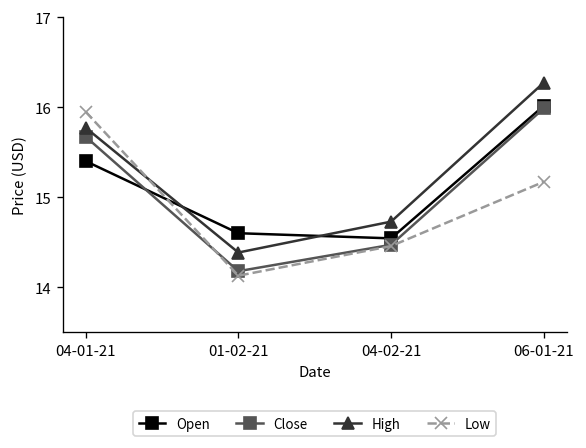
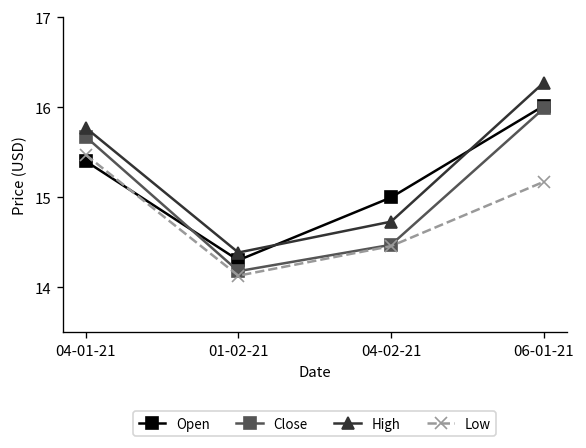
  {
    "Open": {
      "04-01-21": 15.4,
-     "01-02-21": 14.6,
-     "04-02-21": 14.5
+     "01-02-21": 14.3,
+     "04-02-21": 15.0
    },
    "Low": {
-     "04-01-21": 15.9,
+     "04-01-21": 15.5,
      "01-02-21": 14.1,
      "06-01-21": 15.2
    }
  }
